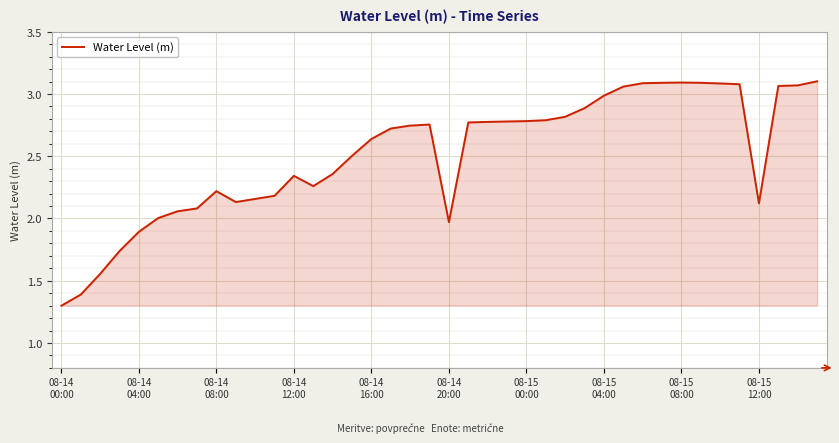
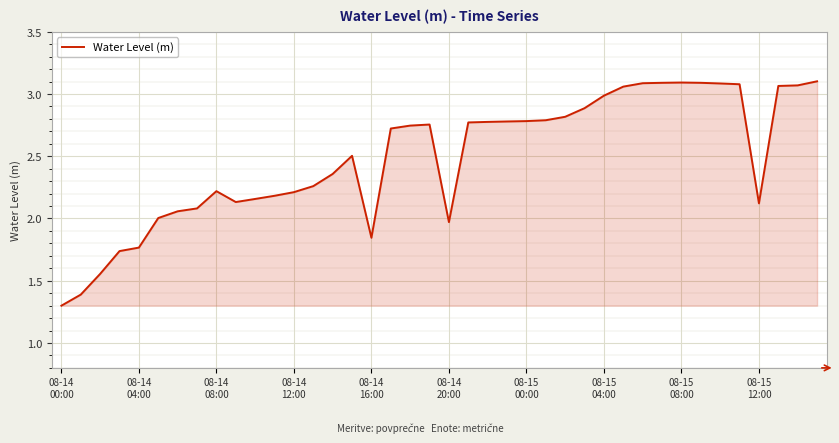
  {
    "08-14 00:00": 1.30,
-   "08-14 04:00": 1.89,
+   "08-14 04:00": 1.77,
    "08-14 08:00": 2.22,
-   "08-14 12:00": 2.34,
-   "08-14 16:00": 2.64,
+   "08-14 12:00": 2.21,
+   "08-14 16:00": 1.85,
    "08-14 20:00": 1.97,
    "08-15 00:00": 2.78,
    "08-15 04:00": 2.99,
    "08-15 08:00": 3.09,
    "08-15 12:00": 2.12
  }
